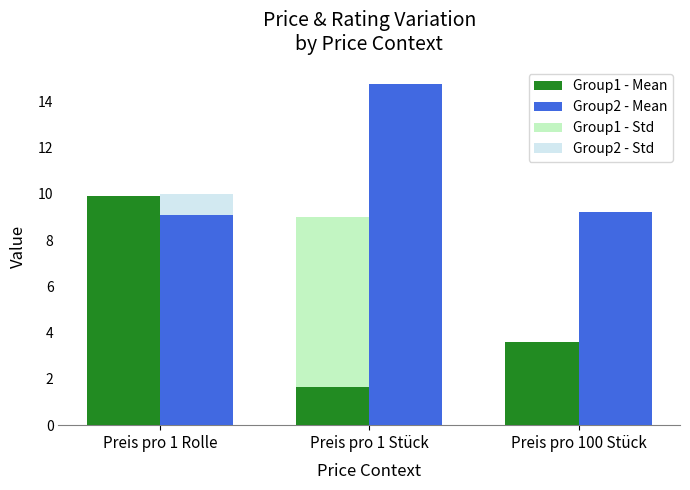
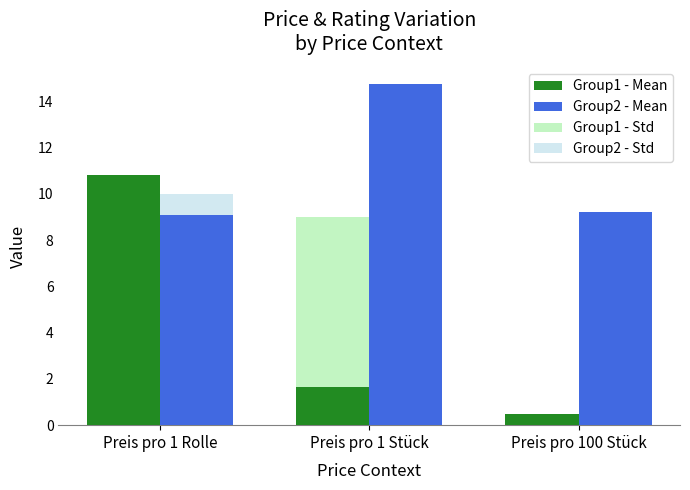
  {
    "Group1 - Mean": {
-     "Preis pro 1 Rolle": 9.9,
-     "Preis pro 100 Stück": 3.6
+     "Preis pro 1 Rolle": 10.8,
+     "Preis pro 100 Stück": 0.5
    },
    "Group2 - Mean": {
      "Preis pro 1 Stück": 14.8,
      "Preis pro 100 Stück": 9.2
    },
    "Group1 - Std": {
      "Preis pro 1 Stück": 9.0,
      "Preis pro 100 Stück": 0.0
    },
    "Group2 - Std": {
      "Preis pro 1 Rolle": 10.0
    }
  }
